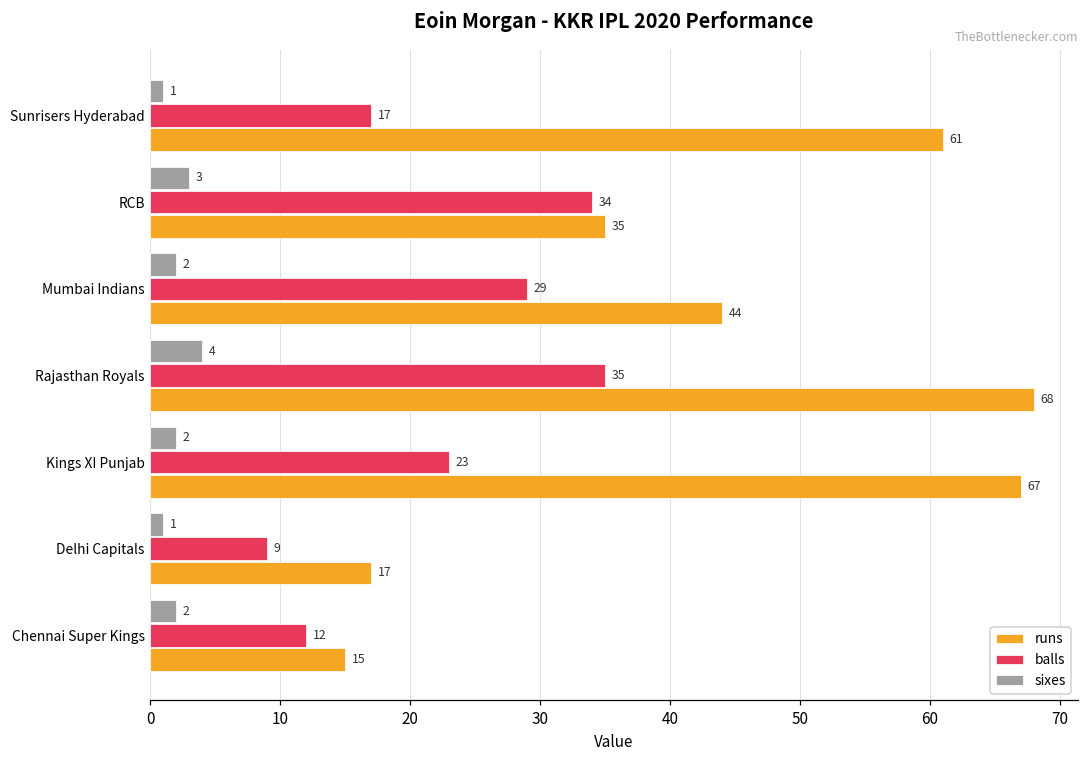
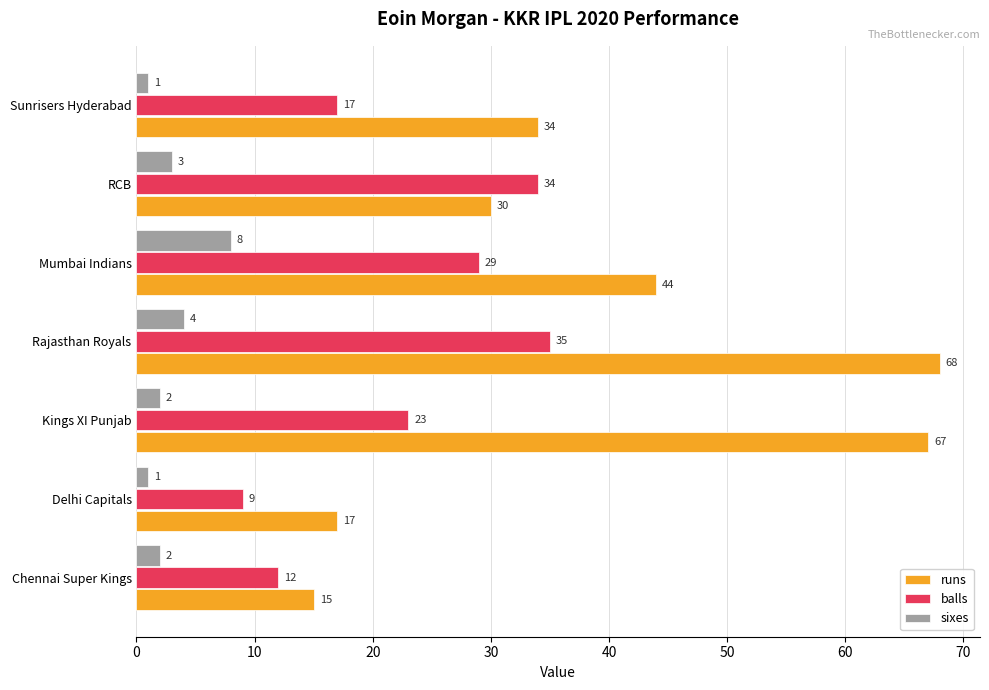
  {
    "runs": {
-     "Sunrisers Hyderabad": 61,
-     "RCB": 35,
+     "Sunrisers Hyderabad": 34,
+     "RCB": 30,
      "Mumbai Indians": 44,
      "Rajasthan Royals": 68,
      "Kings XI Punjab": 67,
      "Delhi Capitals": 17,
      "Chennai Super Kings": 15
    },
    "balls": {
      "Sunrisers Hyderabad": 17,
      "RCB": 34,
      "Mumbai Indians": 29,
      "Rajasthan Royals": 35,
      "Kings XI Punjab": 23,
      "Delhi Capitals": 9,
      "Chennai Super Kings": 12
    },
    "sixes": {
      "Sunrisers Hyderabad": 1,
      "RCB": 3,
-     "Mumbai Indians": 2,
+     "Mumbai Indians": 8,
      "Rajasthan Royals": 4,
      "Kings XI Punjab": 2,
      "Delhi Capitals": 1,
      "Chennai Super Kings": 2
    }
  }
